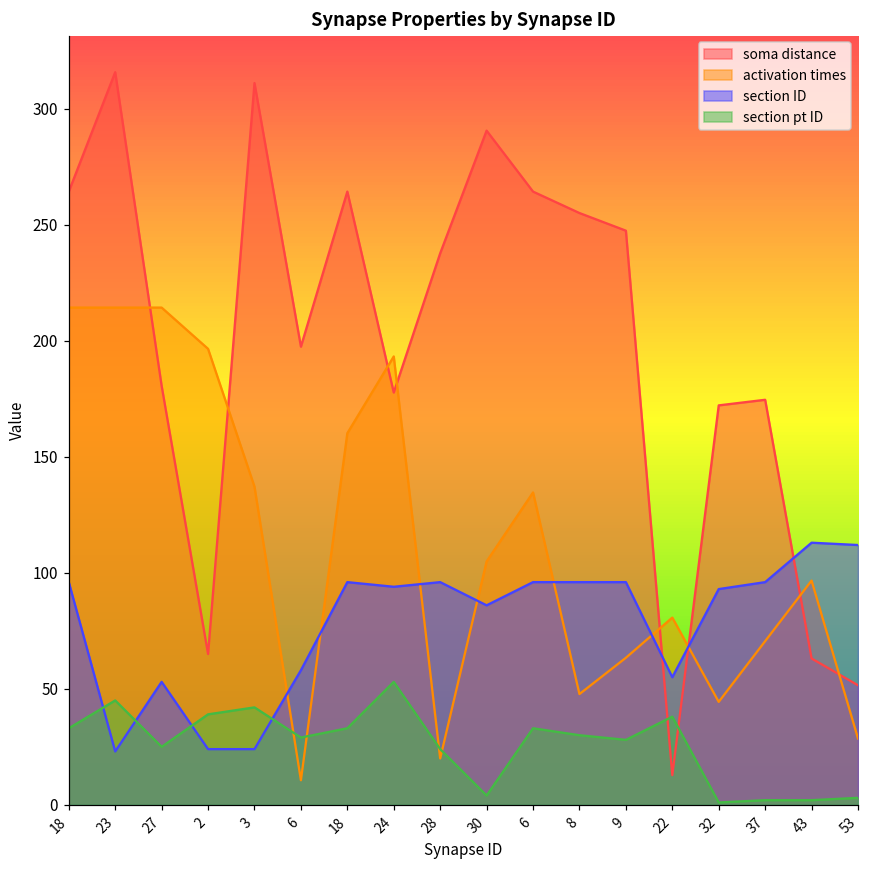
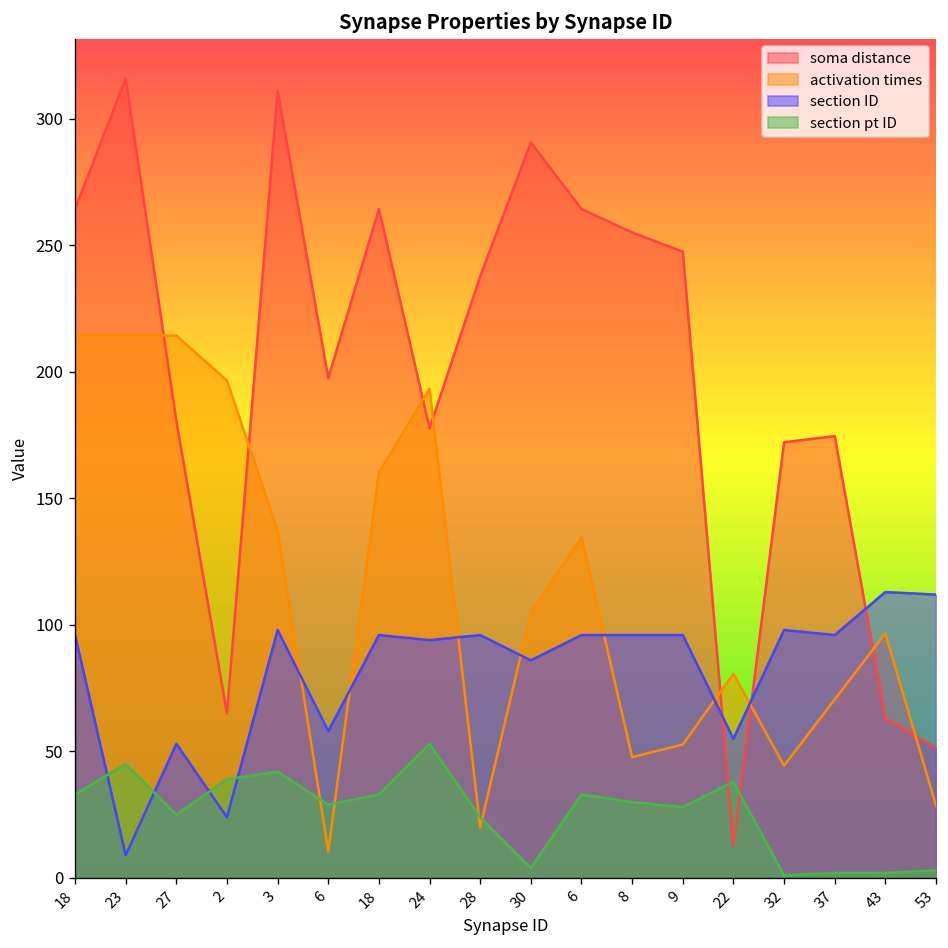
  {
    "soma distance": {
      "23": 316,
      "27": 181,
      "2": 65,
      "3": 311,
      "24": 178,
      "28": 238,
      "30": 291,
      "8": 255,
      "9": 248,
      "22": 13,
      "32": 172,
      "37": 175,
      "43": 63,
      "53": 52
    },
    "activation times": {
      "23": 214,
      "27": 214,
      "2": 197,
      "3": 137,
      "24": 193,
      "28": 20,
      "30": 105,
      "8": 48,
-     "9": 63,
+     "9": 53,
      "22": 81,
      "32": 44,
      "37": 71,
      "43": 97,
      "53": 29
    },
    "section ID": {
-     "23": 23,
+     "23": 9,
      "27": 53,
      "2": 24,
-     "3": 24,
+     "3": 98,
      "24": 94,
      "28": 96,
      "30": 86,
      "8": 96,
      "9": 96,
      "22": 55,
-     "32": 93,
+     "32": 98,
      "37": 96,
      "43": 113,
      "53": 112
    },
    "section pt ID": {
      "23": 45,
      "27": 25,
      "2": 39,
      "3": 42,
      "24": 53,
      "28": 24,
      "30": 4,
      "8": 30,
      "9": 28,
      "22": 38,
      "32": 1,
      "37": 2,
      "43": 2,
      "53": 3
    }
  }
